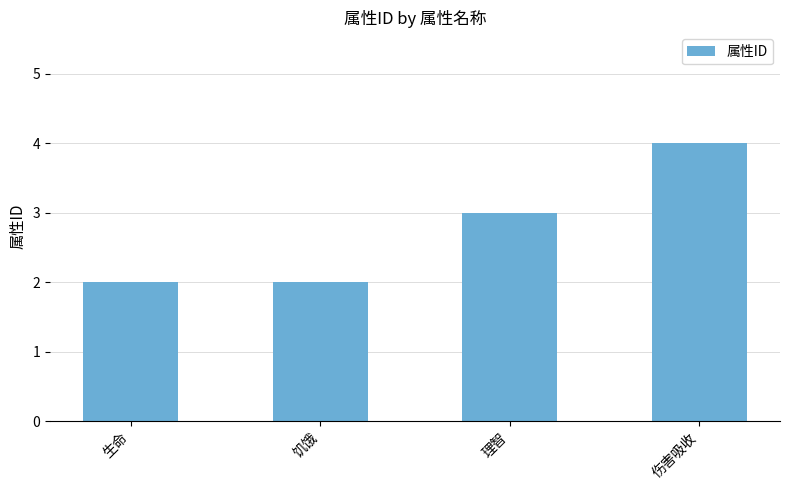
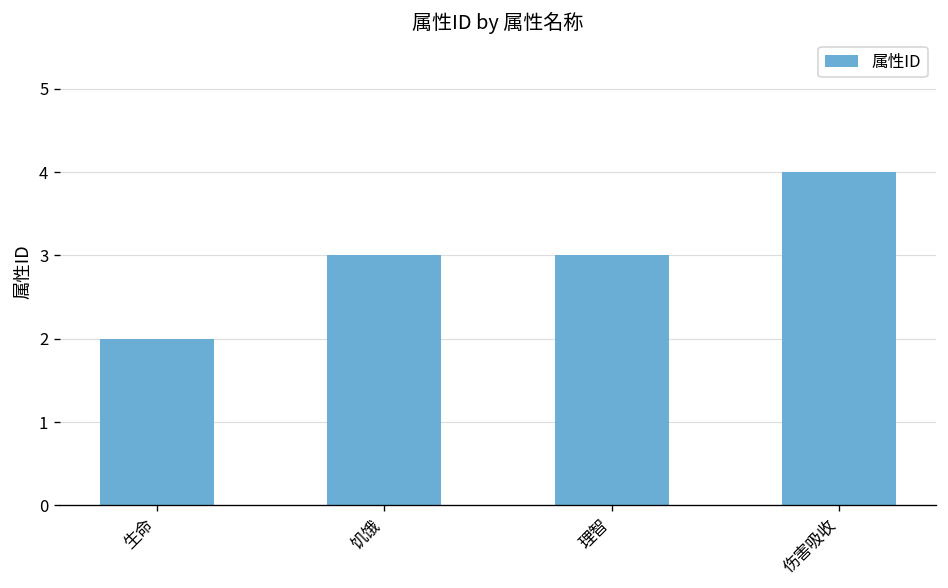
  {
    "生命": 2,
-   "饥饿": 2,
+   "饥饿": 3,
    "理智": 3,
    "伤害吸收": 4
  }
